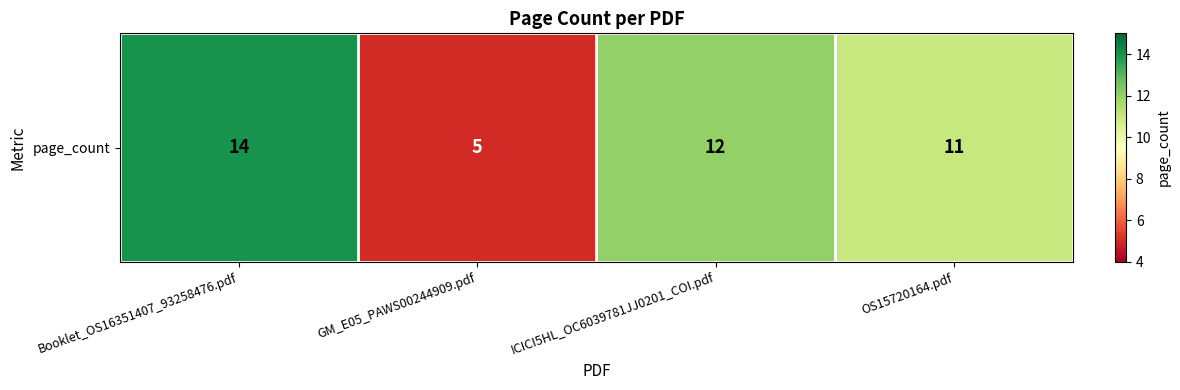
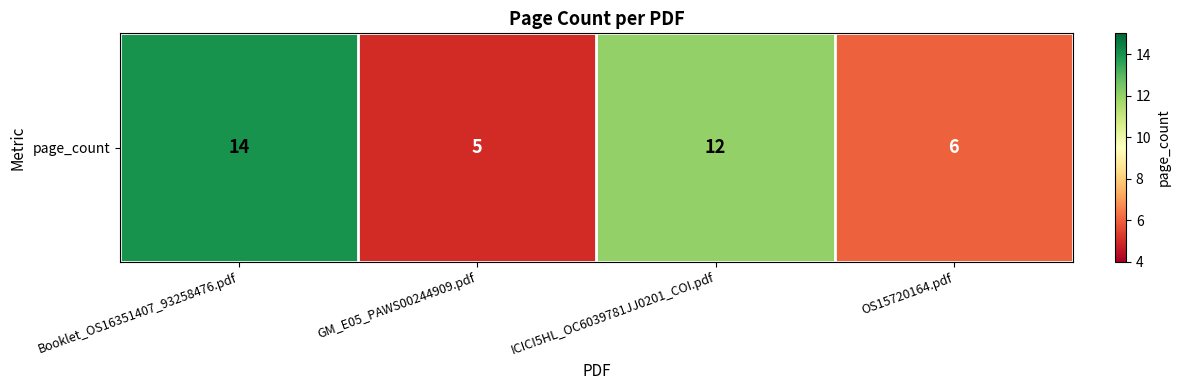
  {
    "page_count": {
      "Booklet_OS16351407_93258476.pdf": 14,
      "GM_E05_PAWS00244909.pdf": 5,
      "ICICI5HL_OC6039781JJ0201_COI.pdf": 12,
-     "OS15720164.pdf": 11
+     "OS15720164.pdf": 6
    }
  }
